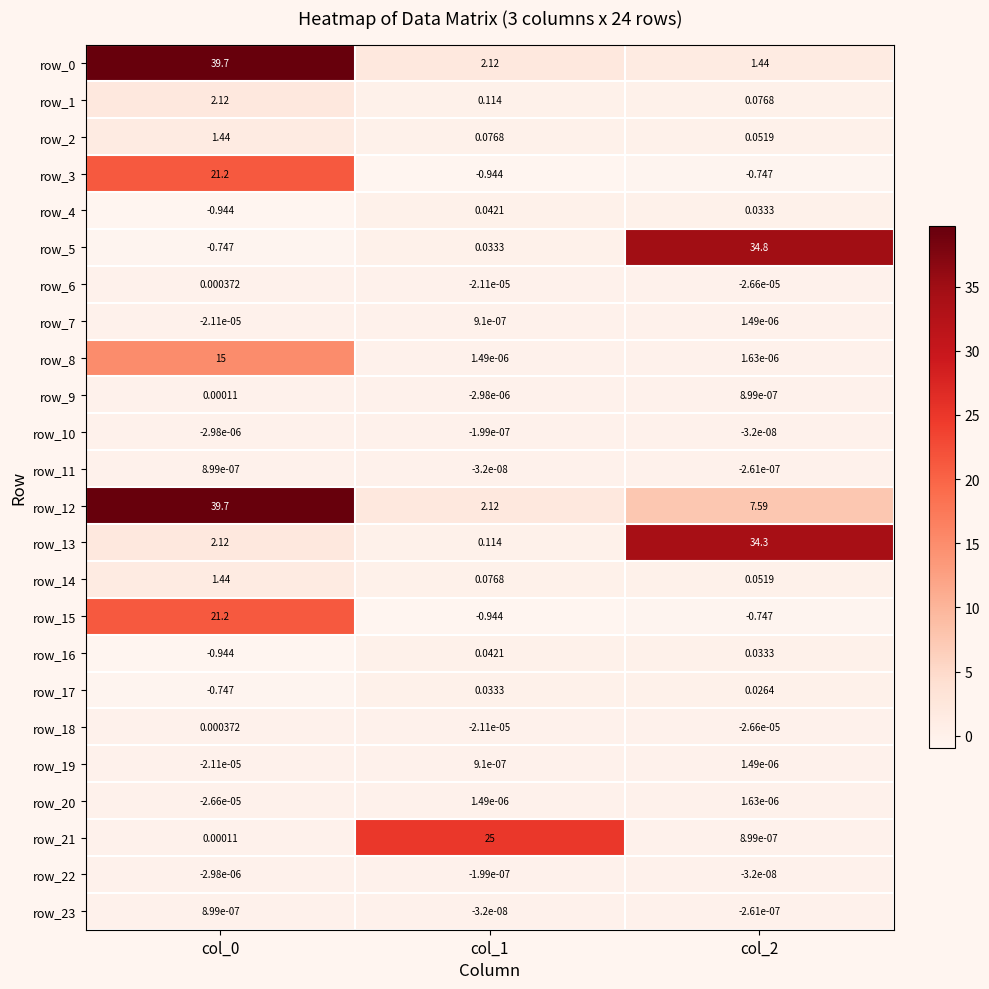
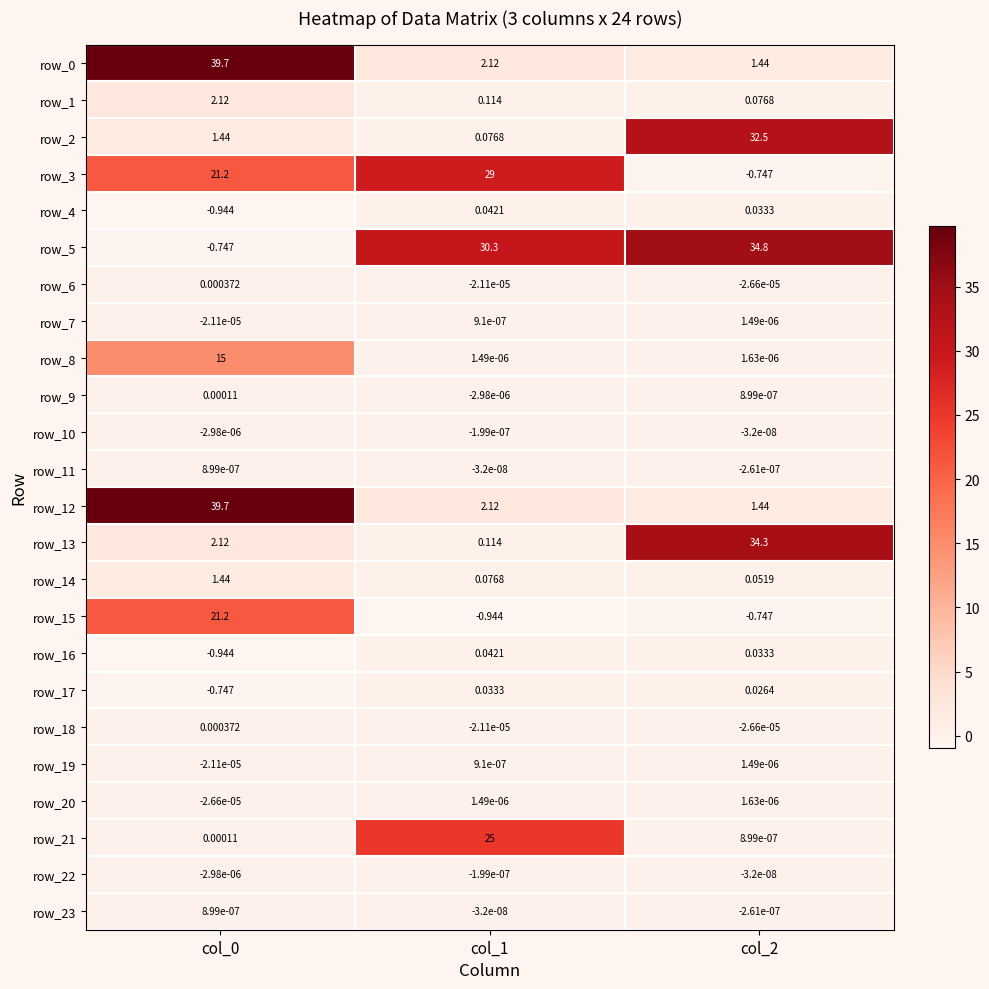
  {
    "row_0": {
      "col_0": "39.7",
      "col_1": "2.12",
      "col_2": "1.44"
    },
    "row_1": {
      "col_0": "2.12",
      "col_1": "0.114",
      "col_2": "0.0768"
    },
    "row_2": {
      "col_0": "1.44",
      "col_1": "0.0768",
-     "col_2": "0.0519"
+     "col_2": "32.5"
    },
    "row_3": {
      "col_0": "21.2",
-     "col_1": "-0.944",
+     "col_1": "29",
      "col_2": "-0.747"
    },
    "row_4": {
      "col_0": "-0.944",
      "col_1": "0.0421",
      "col_2": "0.0333"
    },
    "row_5": {
      "col_0": "-0.747",
-     "col_1": "0.0333",
+     "col_1": "30.3",
      "col_2": "34.8"
    },
    "row_6": {
      "col_0": "0.000372",
      "col_1": "-2.11e-05",
      "col_2": "-2.66e-05"
    },
    "row_7": {
      "col_0": "-2.11e-05",
      "col_1": "9.1e-07",
      "col_2": "1.49e-06"
    },
    "row_8": {
      "col_0": "15",
      "col_1": "1.49e-06",
      "col_2": "1.63e-06"
    },
    "row_9": {
      "col_0": "0.00011",
      "col_1": "-2.98e-06",
      "col_2": "8.99e-07"
    },
    "row_10": {
      "col_0": "-2.98e-06",
      "col_1": "-1.99e-07",
      "col_2": "-3.2e-08"
    },
    "row_11": {
      "col_0": "8.99e-07",
      "col_1": "-3.2e-08",
      "col_2": "-2.61e-07"
    },
    "row_12": {
      "col_0": "39.7",
      "col_1": "2.12",
-     "col_2": "7.59"
+     "col_2": "1.44"
    },
    "row_13": {
      "col_0": "2.12",
      "col_1": "0.114",
      "col_2": "34.3"
    },
    "row_14": {
      "col_0": "1.44",
      "col_1": "0.0768",
      "col_2": "0.0519"
    },
    "row_15": {
      "col_0": "21.2",
      "col_1": "-0.944",
      "col_2": "-0.747"
    },
    "row_16": {
      "col_0": "-0.944",
      "col_1": "0.0421",
      "col_2": "0.0333"
    },
    "row_17": {
      "col_0": "-0.747",
      "col_1": "0.0333",
      "col_2": "0.0264"
    },
    "row_18": {
      "col_0": "0.000372",
      "col_1": "-2.11e-05",
      "col_2": "-2.66e-05"
    },
    "row_19": {
      "col_0": "-2.11e-05",
      "col_1": "9.1e-07",
      "col_2": "1.49e-06"
    },
    "row_20": {
      "col_0": "-2.66e-05",
      "col_1": "1.49e-06",
      "col_2": "1.63e-06"
    },
    "row_21": {
      "col_0": "0.00011",
      "col_1": "25",
      "col_2": "8.99e-07"
    },
    "row_22": {
      "col_0": "-2.98e-06",
      "col_1": "-1.99e-07",
      "col_2": "-3.2e-08"
    },
    "row_23": {
      "col_0": "8.99e-07",
      "col_1": "-3.2e-08",
      "col_2": "-2.61e-07"
    }
  }
